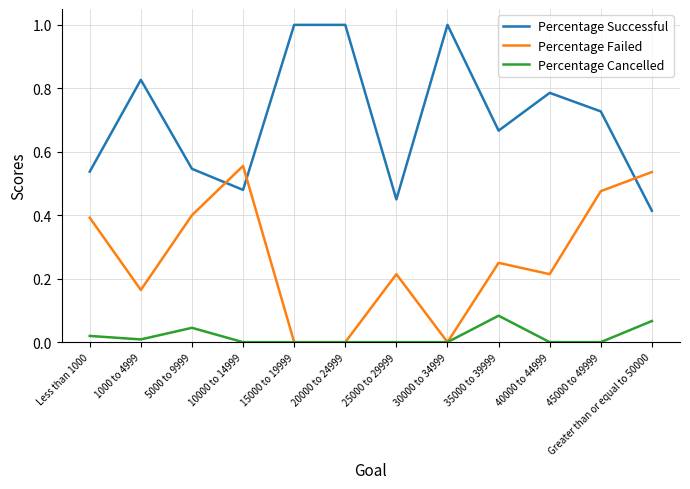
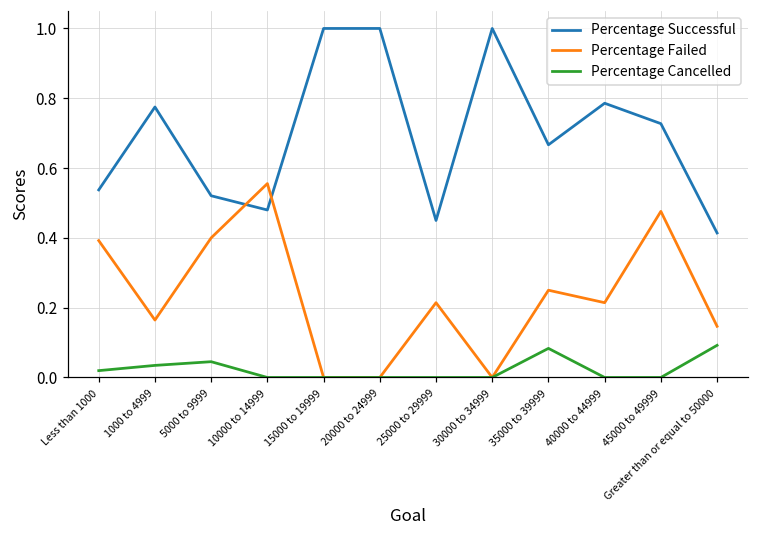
  {
    "Percentage Successful": {
      "Less than 1000": 0.54,
-     "1000 to 4999": 0.83,
-     "5000 to 9999": 0.55,
+     "1000 to 4999": 0.77,
+     "5000 to 9999": 0.52,
      "10000 to 14999": 0.48,
      "15000 to 19999": 1.00,
      "20000 to 24999": 1.00,
      "25000 to 29999": 0.45,
      "30000 to 34999": 1.00,
      "35000 to 39999": 0.67,
      "40000 to 44999": 0.79,
      "45000 to 49999": 0.73,
      "Greater than or equal to 50000": 0.41
    },
    "Percentage Failed": {
      "Less than 1000": 0.39,
      "1000 to 4999": 0.16,
      "5000 to 9999": 0.40,
      "10000 to 14999": 0.56,
      "25000 to 29999": 0.21,
      "35000 to 39999": 0.25,
      "40000 to 44999": 0.21,
      "45000 to 49999": 0.48,
-     "Greater than or equal to 50000": 0.54
+     "Greater than or equal to 50000": 0.15
    },
    "Percentage Cancelled": {
      "Less than 1000": 0.02,
-     "1000 to 4999": 0.01,
+     "1000 to 4999": 0.03,
      "5000 to 9999": 0.05,
      "10000 to 14999": 0.00,
      "25000 to 29999": 0.00,
      "35000 to 39999": 0.08,
      "40000 to 44999": 0.00,
      "45000 to 49999": 0.00,
-     "Greater than or equal to 50000": 0.07
+     "Greater than or equal to 50000": 0.09
    }
  }
